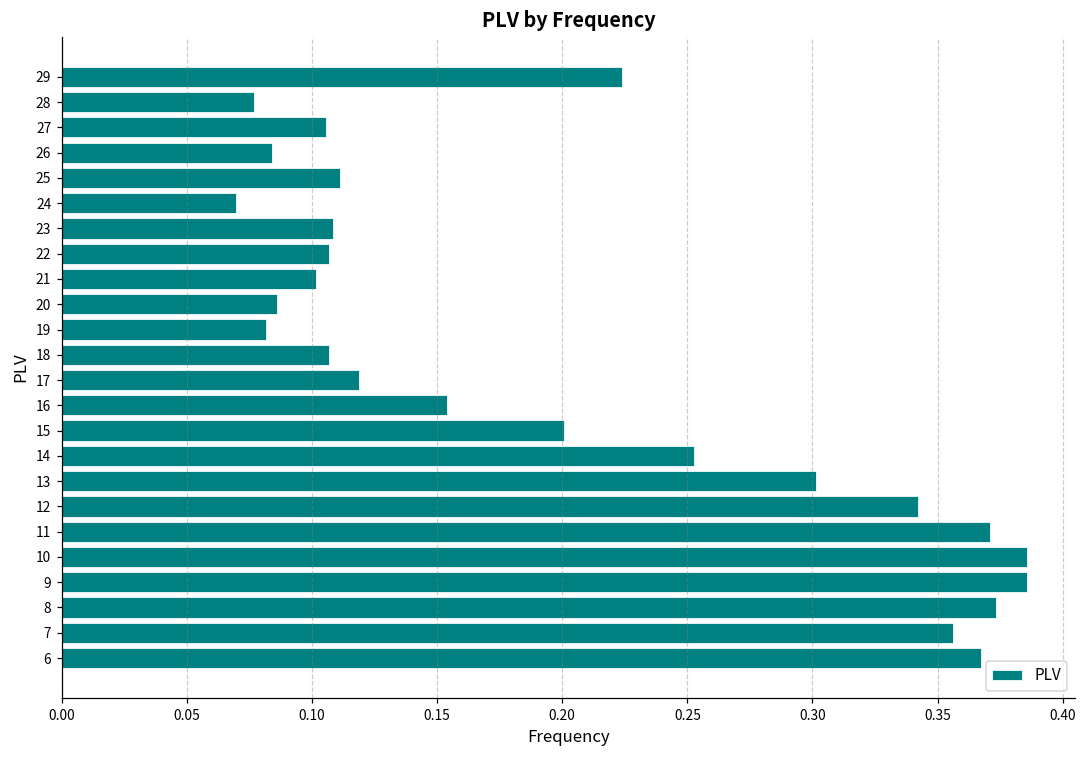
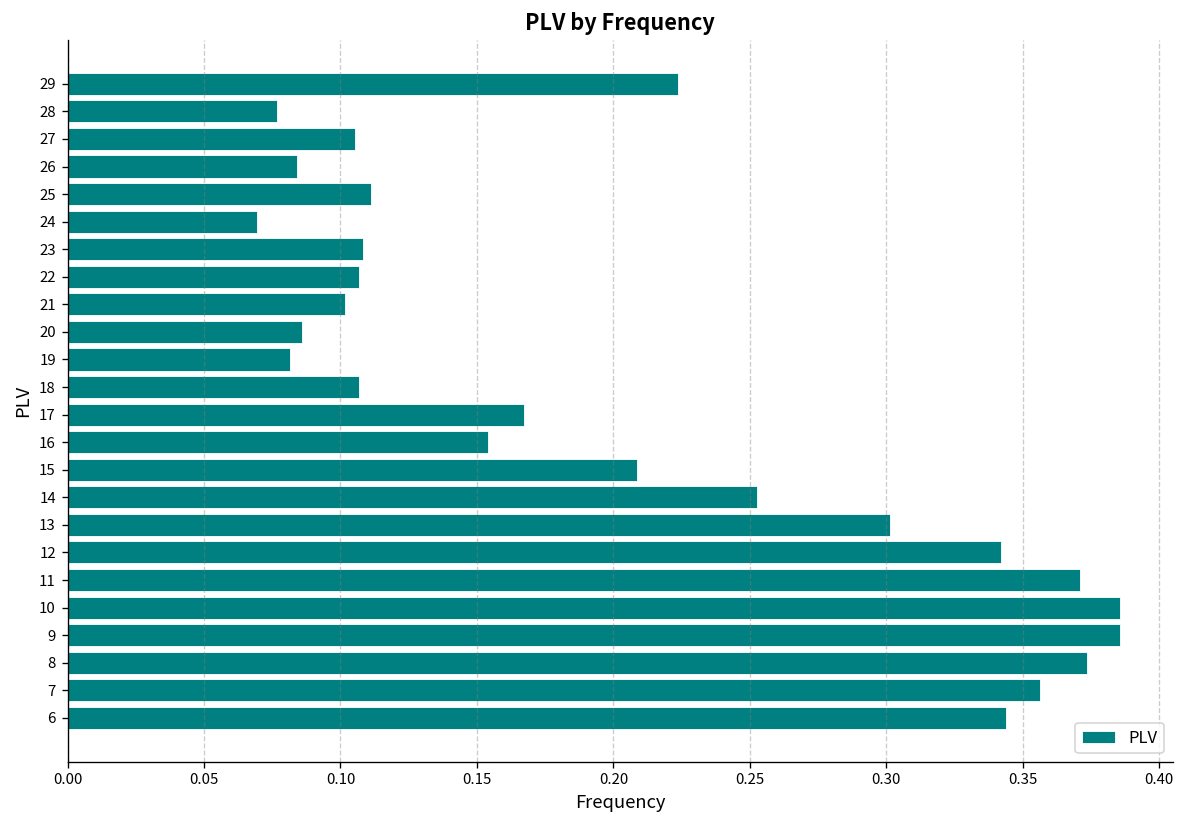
  {
    "29": 0.224,
    "28": 0.077,
    "27": 0.106,
    "26": 0.084,
    "25": 0.111,
    "24": 0.070,
    "23": 0.108,
    "22": 0.107,
    "21": 0.102,
    "20": 0.086,
    "19": 0.081,
    "18": 0.107,
-   "17": 0.119,
+   "17": 0.167,
    "16": 0.154,
-   "15": 0.201,
+   "15": 0.209,
    "14": 0.253,
    "13": 0.301,
    "12": 0.342,
    "11": 0.371,
    "10": 0.386,
    "9": 0.386,
    "8": 0.373,
    "7": 0.356,
-   "6": 0.368
+   "6": 0.344
  }
